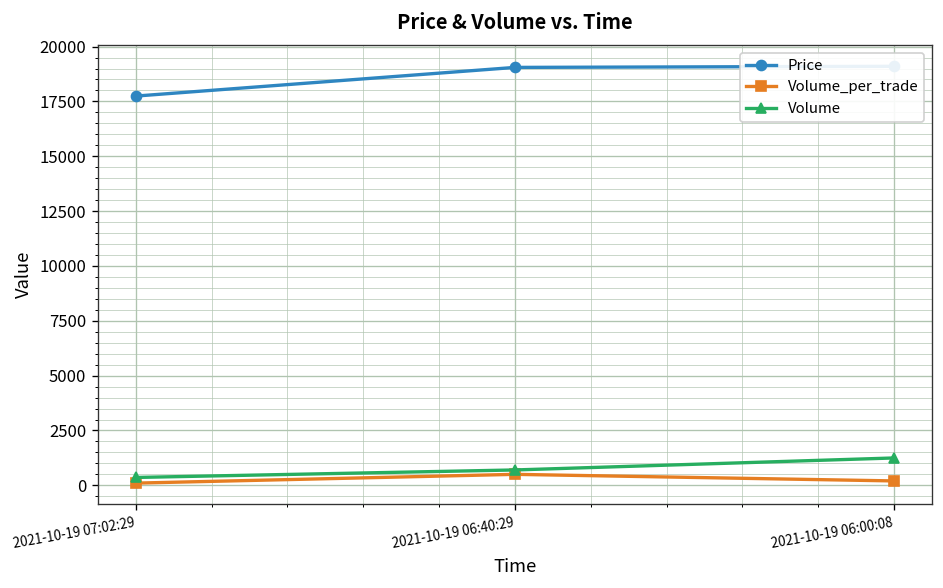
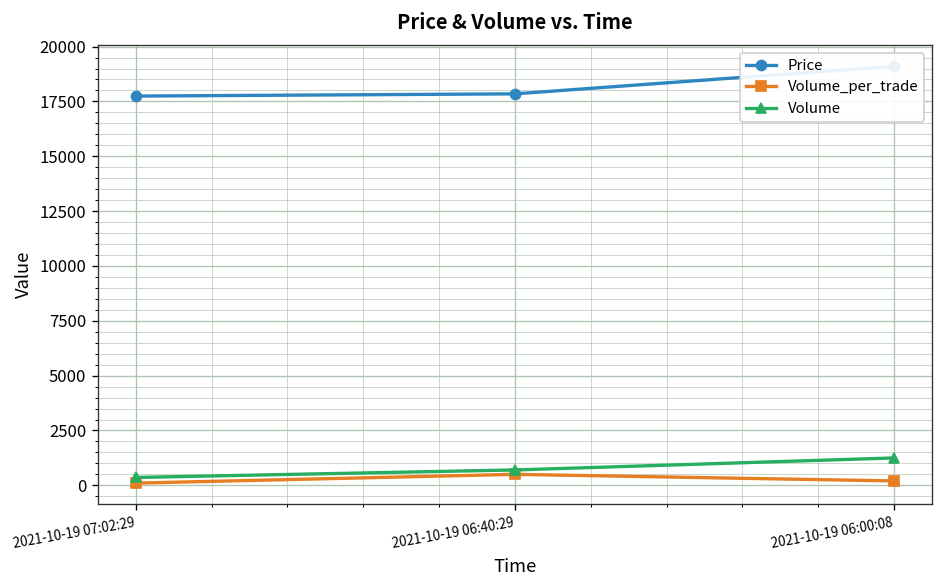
  {
    "Price": {
      "2021-10-19 07:02:29": 17700,
-     "2021-10-19 06:40:29": 19100
+     "2021-10-19 06:40:29": 17800
    },
    "Volume_per_trade": {
      "2021-10-19 07:02:29": 100,
      "2021-10-19 06:40:29": 500,
      "2021-10-19 06:00:08": 200
    },
    "Volume": {
      "2021-10-19 07:02:29": 400,
      "2021-10-19 06:40:29": 700,
      "2021-10-19 06:00:08": 1200
    }
  }
